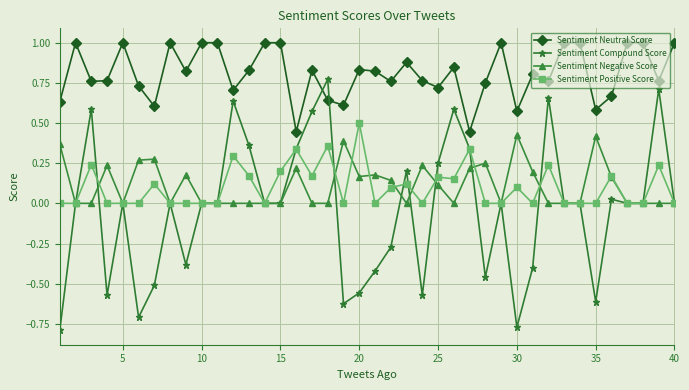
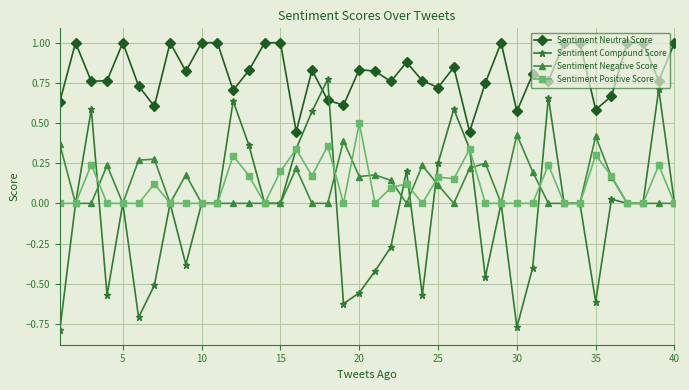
  {
    "Sentiment Positive Score": {
      "15": 0.2,
      "20": 0.5,
      "25": 0.16,
-     "30": 0.1,
-     "35": 0.0
+     "30": 0.0,
+     "35": 0.3
    }
  }
